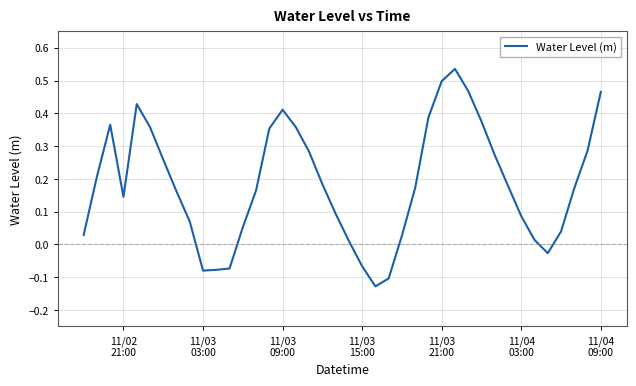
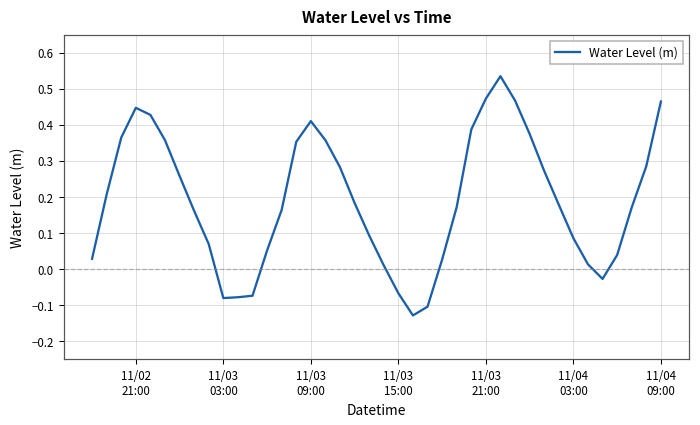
  {
-   "11/02 21:00": 0.15,
+   "11/02 21:00": 0.45,
    "11/03 03:00": -0.08,
    "11/03 09:00": 0.41,
    "11/03 15:00": -0.07,
-   "11/03 21:00": 0.50,
+   "11/03 21:00": 0.47,
    "11/04 03:00": 0.09,
    "11/04 09:00": 0.47
  }
